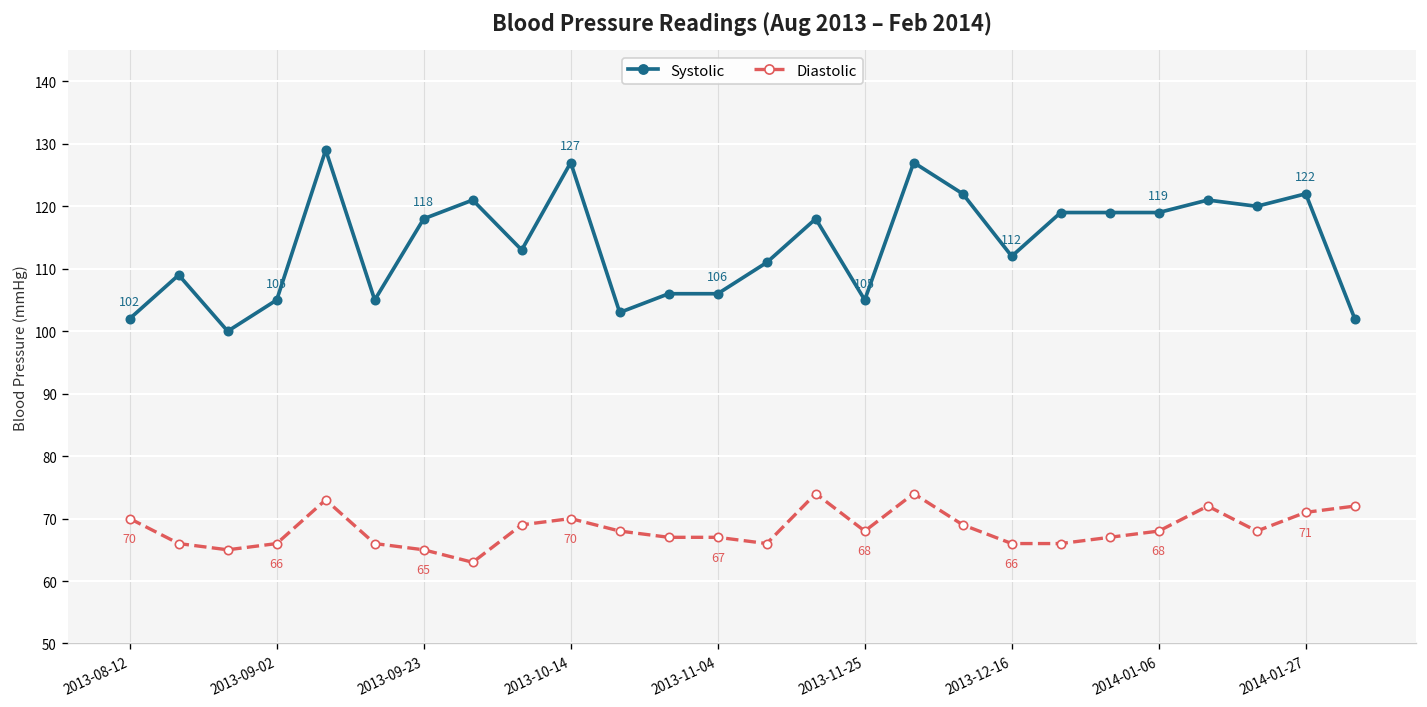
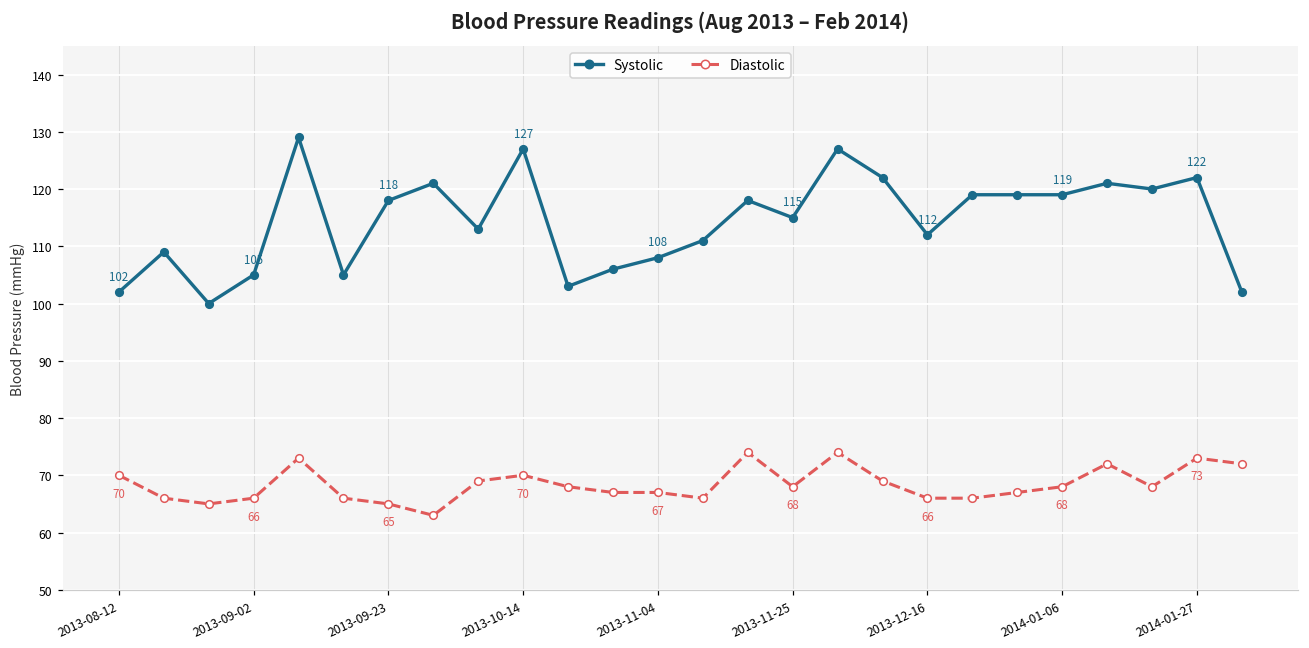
  {
    "Systolic": {
      "2013-08-12": 102,
      "2013-09-02": 105,
      "2013-09-23": 118,
      "2013-10-14": 127,
-     "2013-11-04": 106,
-     "2013-11-25": 105,
+     "2013-11-04": 108,
+     "2013-11-25": 115,
      "2013-12-16": 112,
      "2014-01-06": 119,
      "2014-01-27": 122
    },
    "Diastolic": {
      "2013-08-12": 70,
      "2013-09-02": 66,
      "2013-09-23": 65,
      "2013-10-14": 70,
      "2013-11-04": 67,
      "2013-11-25": 68,
      "2013-12-16": 66,
      "2014-01-06": 68,
-     "2014-01-27": 71
+     "2014-01-27": 73
    }
  }
